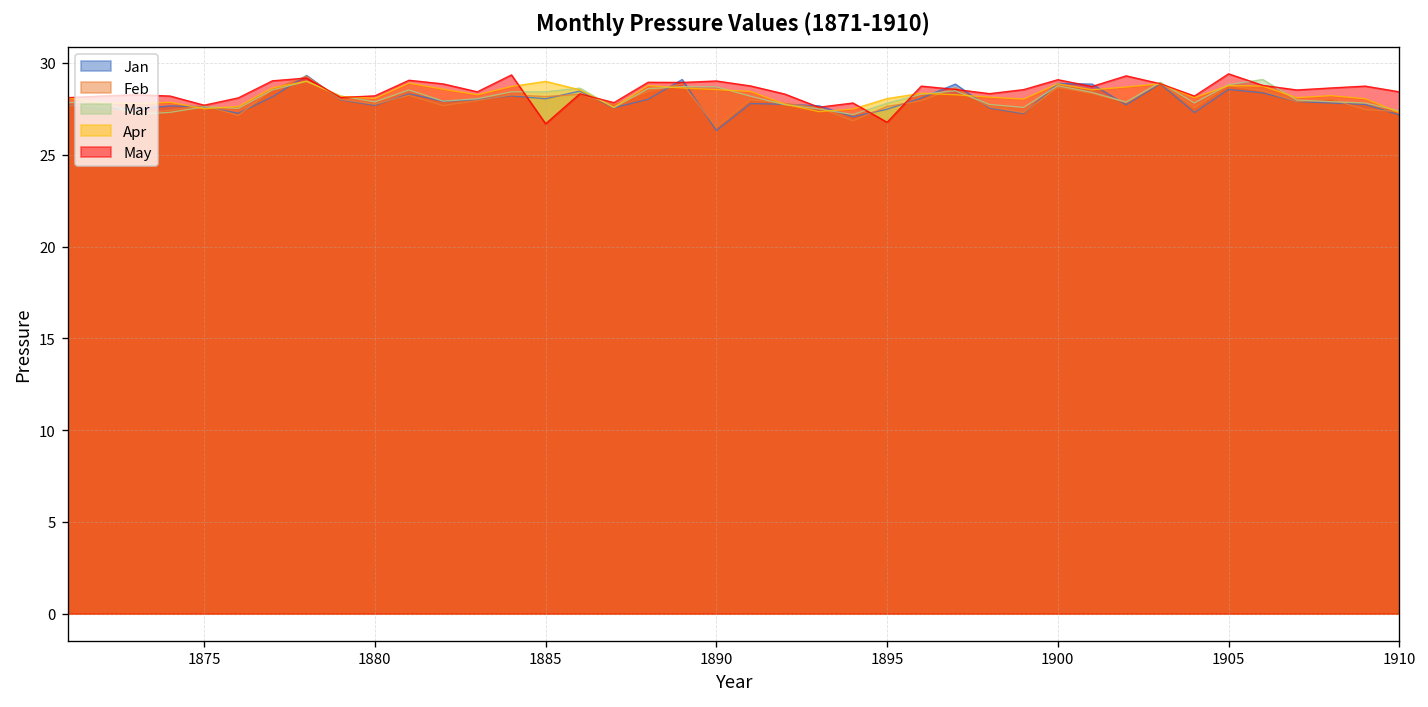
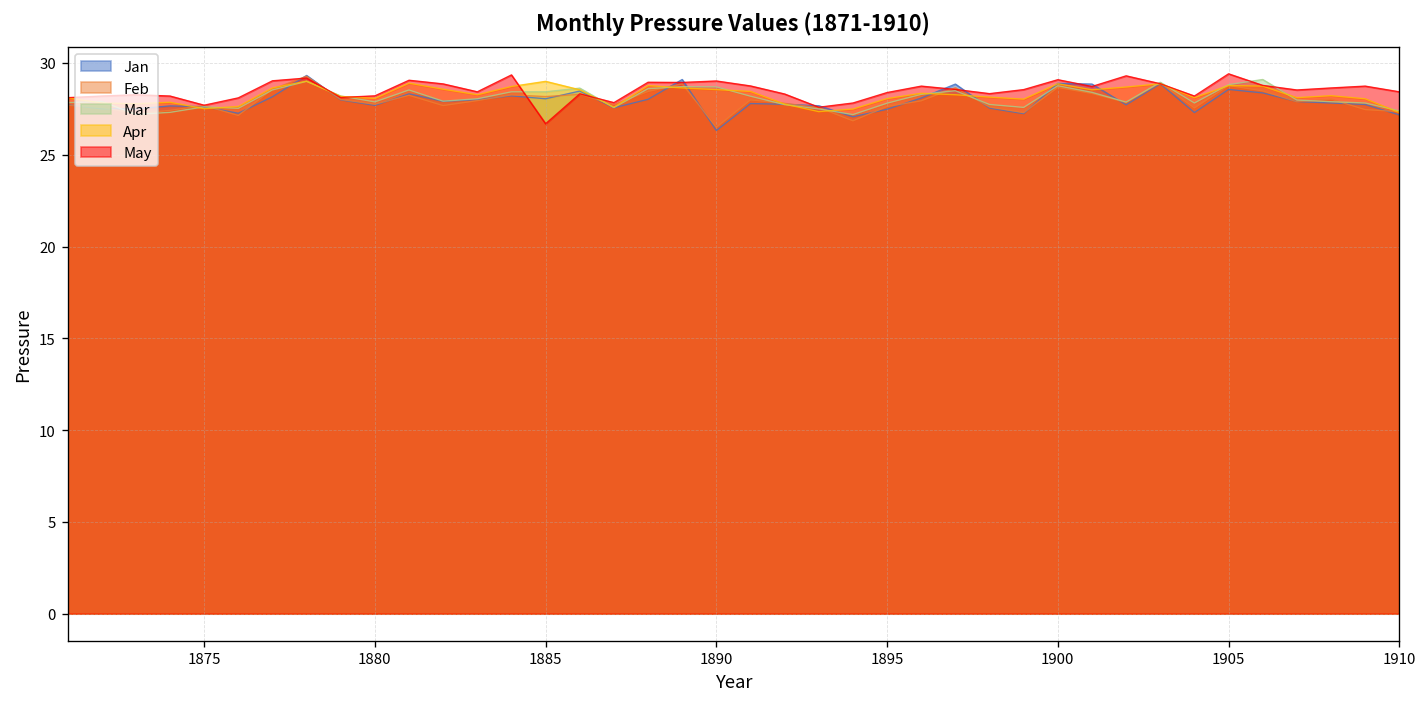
  {
    "Jan": {
      "1890": 26.3,
      "1905": 28.6
    },
    "Feb": {
      "1890": 26.5
    },
    "Mar": {
      "1885": 28.4,
      "1895": 27.8
    },
    "Apr": {
      "1885": 29.0,
      "1895": 28.1
    },
    "May": {
      "1885": 26.7,
      "1890": 29.0,
-     "1895": 26.8,
+     "1895": 28.4,
      "1900": 29.1,
      "1905": 29.4,
      "1910": 28.4
    }
  }
